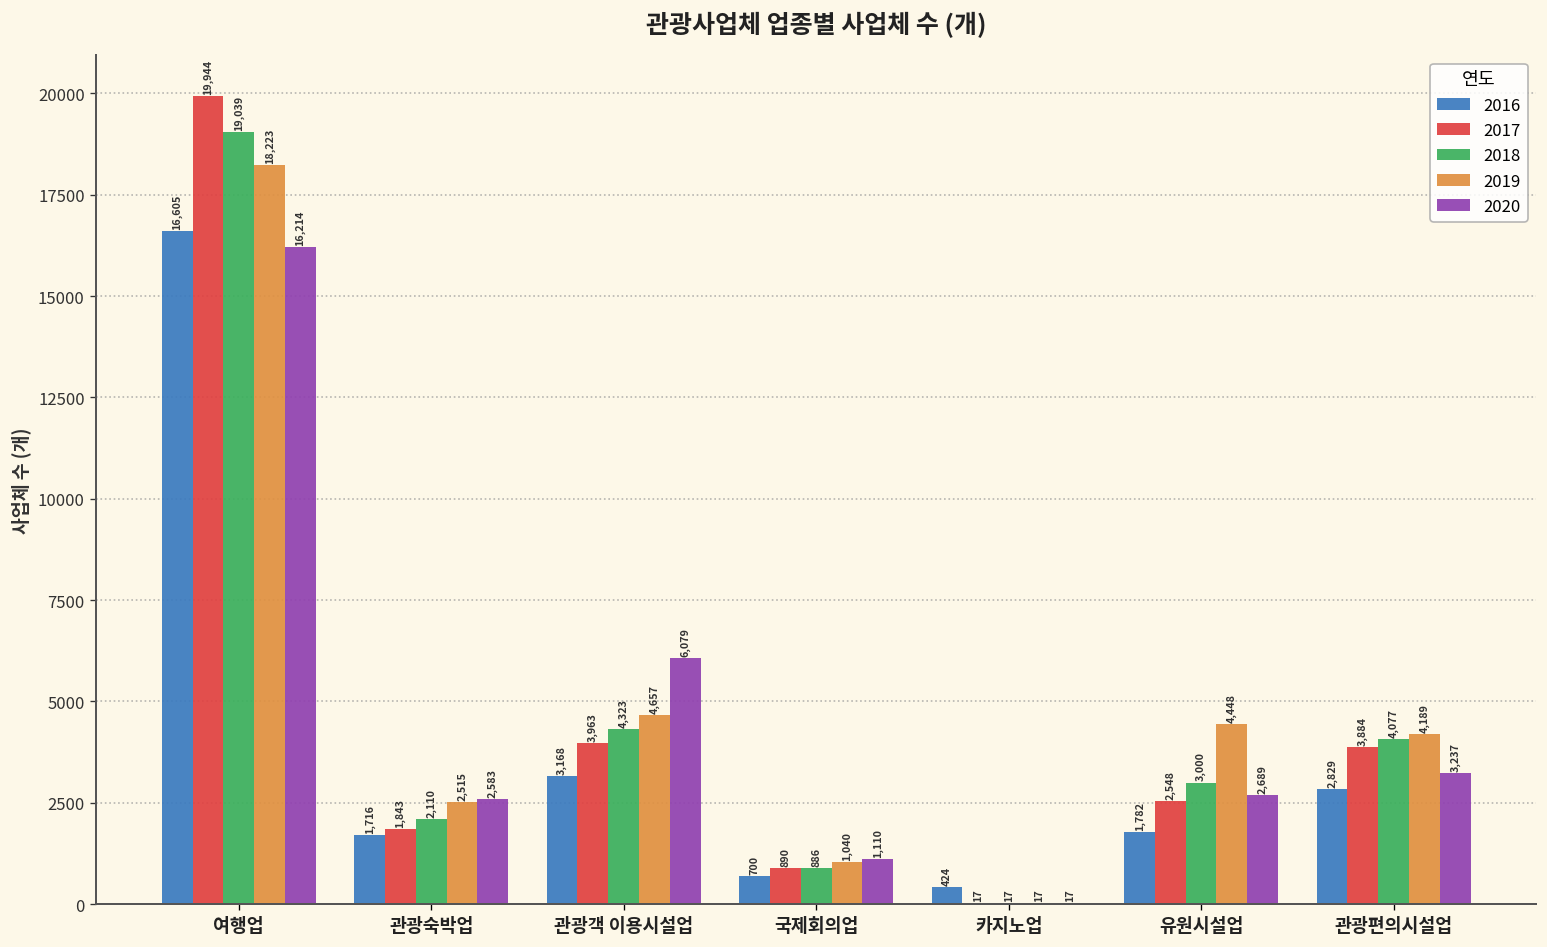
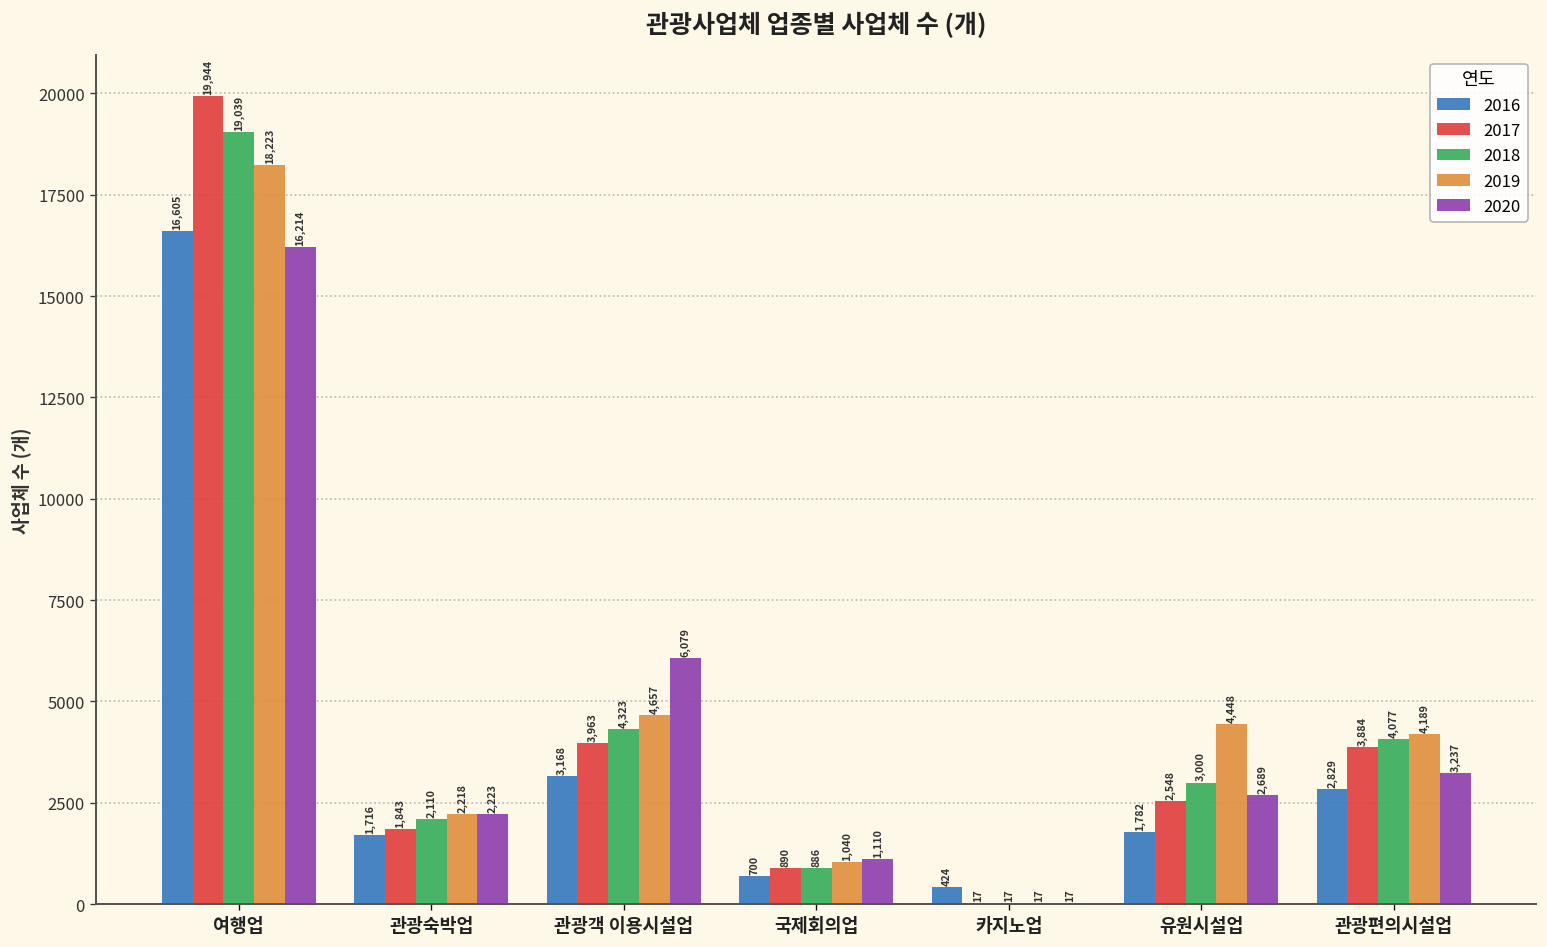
  {
    "2016": {
      "여행업": "16,605",
      "관광숙박업": "1,716",
      "관광객 이용시설업": "3,168",
      "국제회의업": "700",
      "카지노업": "424",
      "유원시설업": "1,782",
      "관광편의시설업": "2,829"
    },
    "2017": {
      "여행업": "19,944",
      "관광숙박업": "1,843",
      "관광객 이용시설업": "3,963",
      "국제회의업": "890",
      "카지노업": "17",
      "유원시설업": "2,548",
      "관광편의시설업": "3,884"
    },
    "2018": {
      "여행업": "19,039",
      "관광숙박업": "2,110",
      "관광객 이용시설업": "4,323",
      "국제회의업": "886",
      "카지노업": "17",
      "유원시설업": "3,000",
      "관광편의시설업": "4,077"
    },
    "2019": {
      "여행업": "18,223",
-     "관광숙박업": "2,515",
+     "관광숙박업": "2,218",
      "관광객 이용시설업": "4,657",
      "국제회의업": "1,040",
      "카지노업": "17",
      "유원시설업": "4,448",
      "관광편의시설업": "4,189"
    },
    "2020": {
      "여행업": "16,214",
-     "관광숙박업": "2,583",
+     "관광숙박업": "2,223",
      "관광객 이용시설업": "6,079",
      "국제회의업": "1,110",
      "카지노업": "17",
      "유원시설업": "2,689",
      "관광편의시설업": "3,237"
    }
  }
